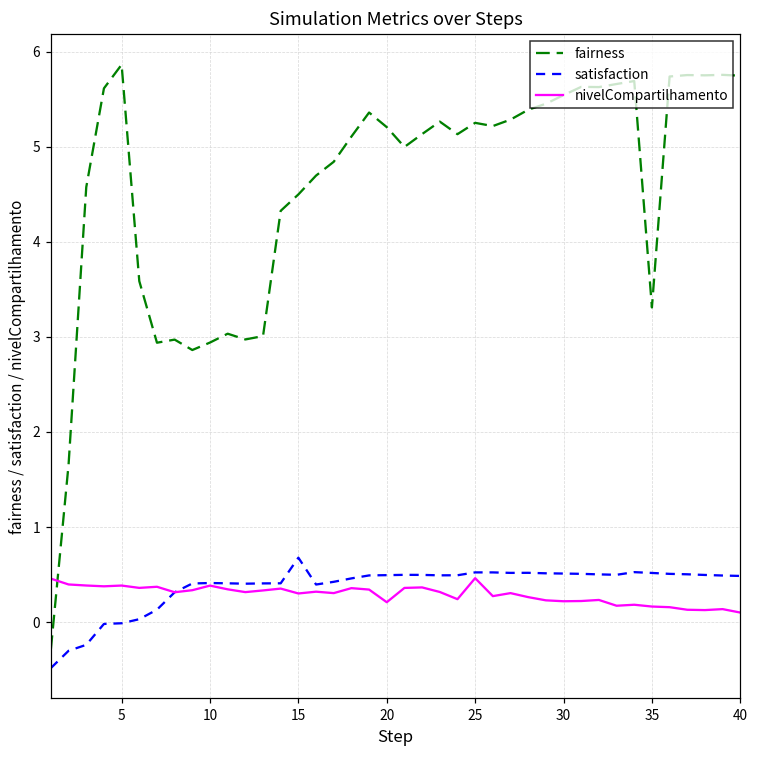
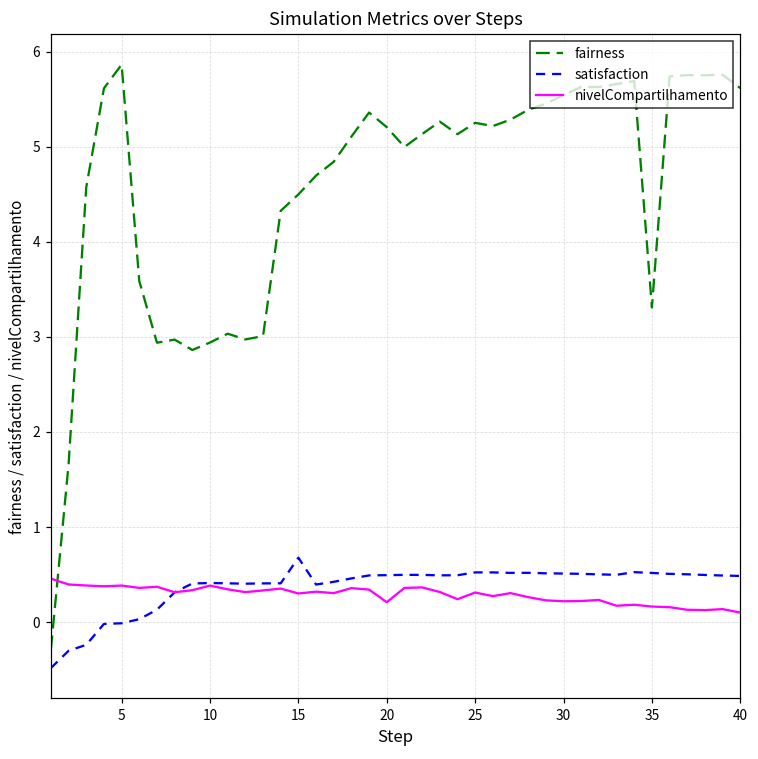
  {
    "fairness": {
      "5": 5.9,
      "10": 2.9,
      "15": 4.5,
      "20": 5.2,
      "25": 5.3,
      "35": 3.3,
-     "40": 5.7
+     "40": 5.6
    },
    "satisfaction": {
      "5": 0.0,
      "15": 0.7,
      "20": 0.5,
      "25": 0.5,
      "30": 0.5,
      "35": 0.5,
      "40": 0.5
    },
    "nivelCompartilhamento": {
      "5": 0.4,
      "15": 0.3,
      "20": 0.2,
-     "25": 0.5,
+     "25": 0.3,
      "30": 0.2,
      "35": 0.2,
      "40": 0.1
    }
  }
